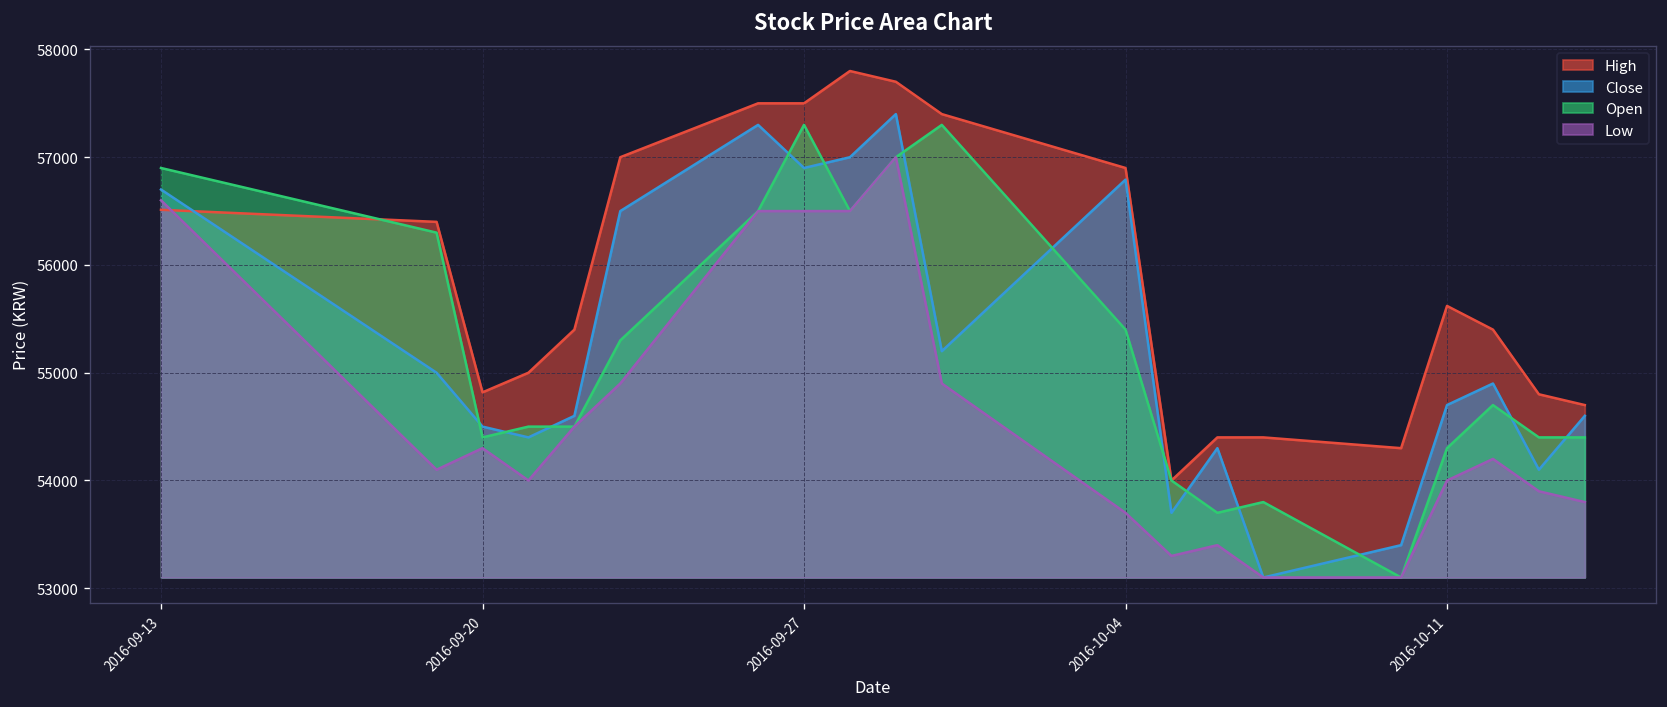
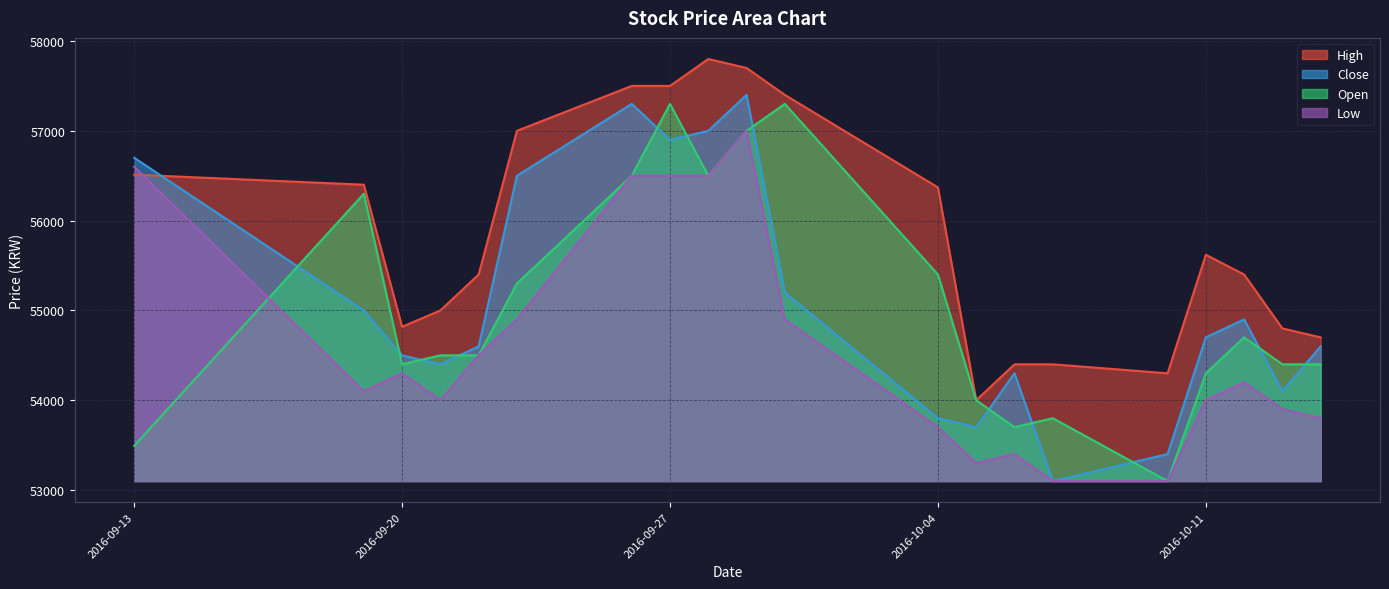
  {
    "High": {
      "2016-09-13": 56500,
      "2016-09-20": 54800,
      "2016-09-27": 57500,
-     "2016-10-04": 56900,
+     "2016-10-04": 56400,
      "2016-10-11": 55600
    },
    "Close": {
      "2016-09-13": 56700,
      "2016-09-20": 54500,
      "2016-09-27": 56900,
-     "2016-10-04": 56800,
+     "2016-10-04": 53800,
      "2016-10-11": 54700
    },
    "Open": {
-     "2016-09-13": 56900,
+     "2016-09-13": 53500,
      "2016-09-20": 54400,
      "2016-09-27": 57300,
      "2016-10-04": 55400,
      "2016-10-11": 54300
    },
    "Low": {
      "2016-09-13": 56600,
      "2016-09-20": 54300,
      "2016-09-27": 56500,
      "2016-10-04": 53700,
      "2016-10-11": 54000
    }
  }
